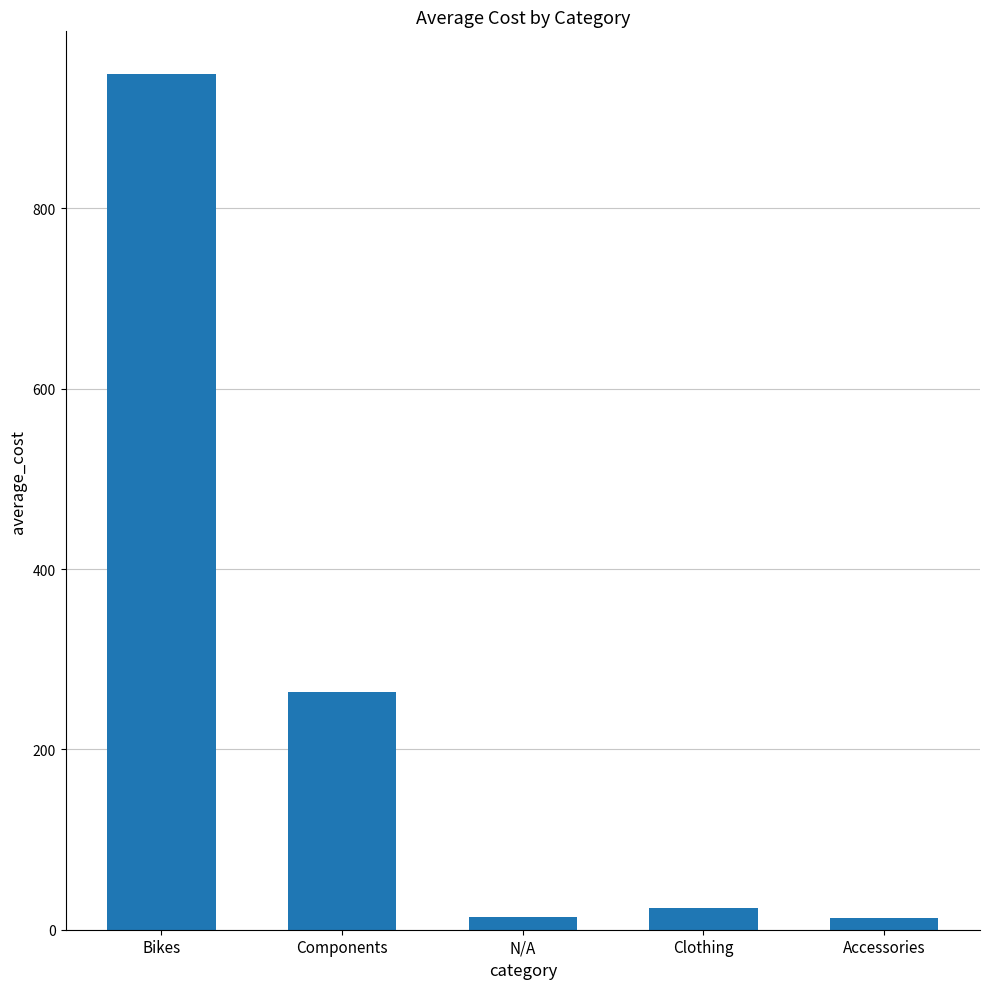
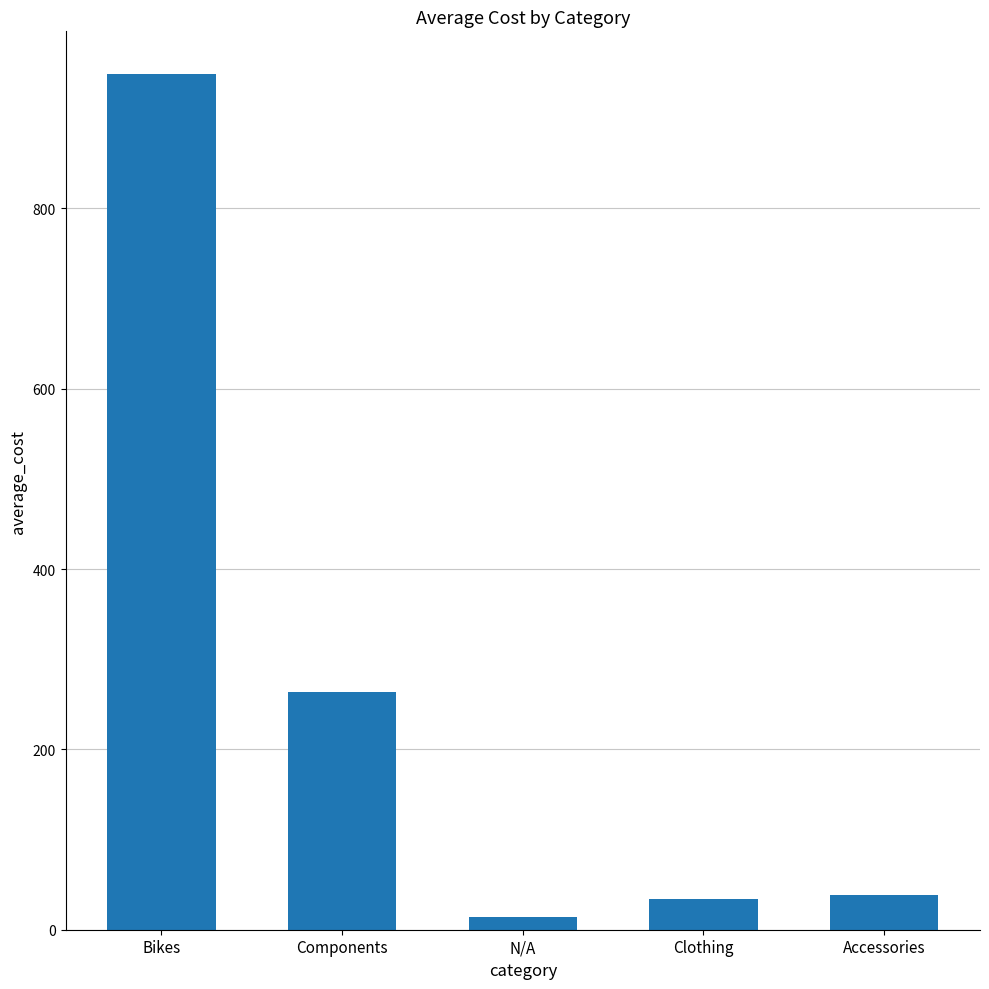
  {
    "Bikes": 950,
    "Components": 260,
    "N/A": 10,
-   "Clothing": 20,
-   "Accessories": 10
+   "Clothing": 30,
+   "Accessories": 40
  }
